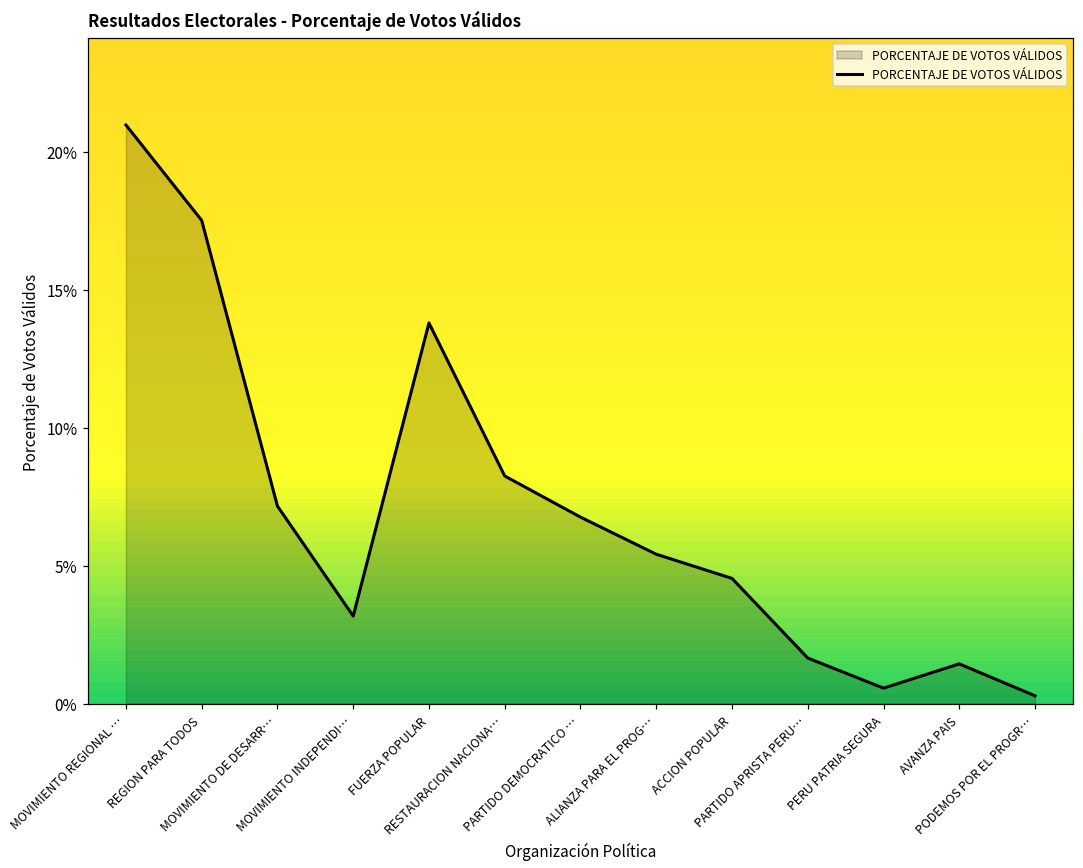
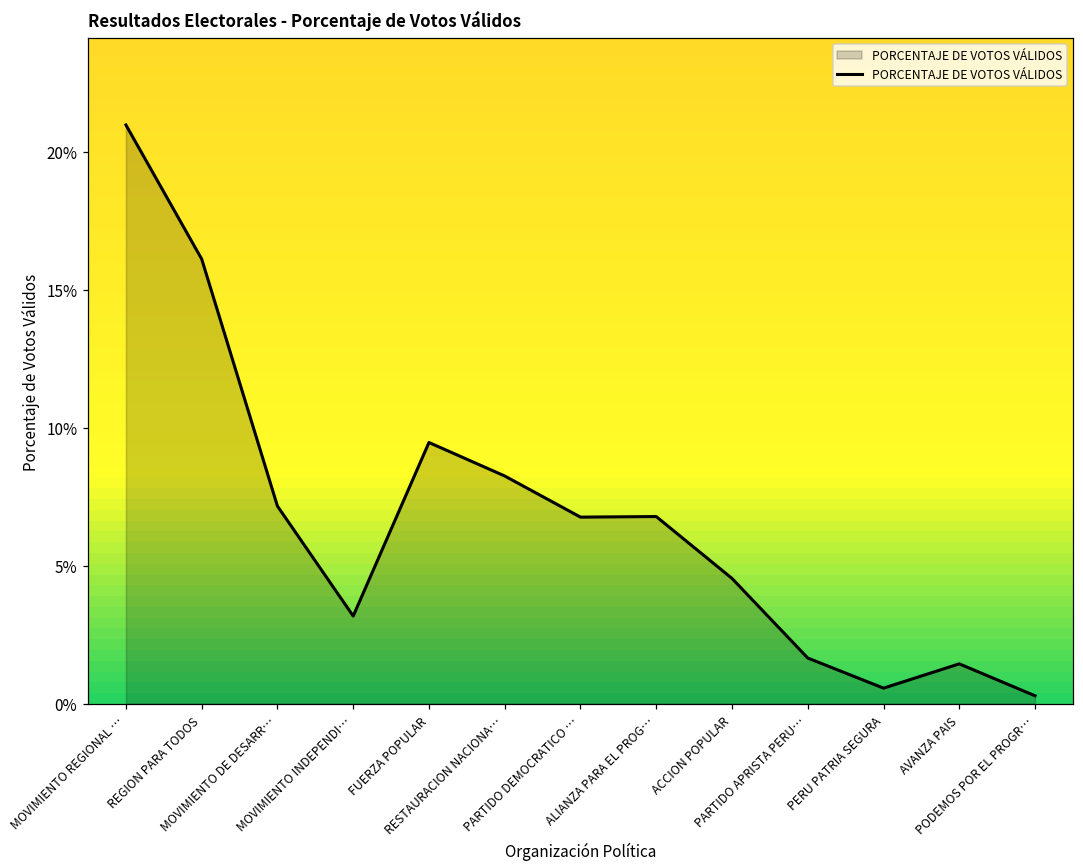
  {
    "MOVIMIENTO REGIONAL …": "21.0%",
-   "REGION PARA TODOS": "17.5%",
+   "REGION PARA TODOS": "16.1%",
    "MOVIMIENTO DE DESARR…": "7.2%",
    "MOVIMIENTO INDEPENDI…": "3.2%",
-   "FUERZA POPULAR": "13.8%",
+   "FUERZA POPULAR": "9.5%",
    "RESTAURACION NACIONA…": "8.2%",
    "PARTIDO DEMOCRATICO …": "6.8%",
-   "ALIANZA PARA EL PROG…": "5.4%",
+   "ALIANZA PARA EL PROG…": "6.8%",
    "ACCION POPULAR": "4.5%",
    "PARTIDO APRISTA PERU…": "1.7%",
    "PERU PATRIA SEGURA": "0.6%",
    "AVANZA PAIS": "1.4%",
    "PODEMOS POR EL PROGR…": "0.3%"
  }
